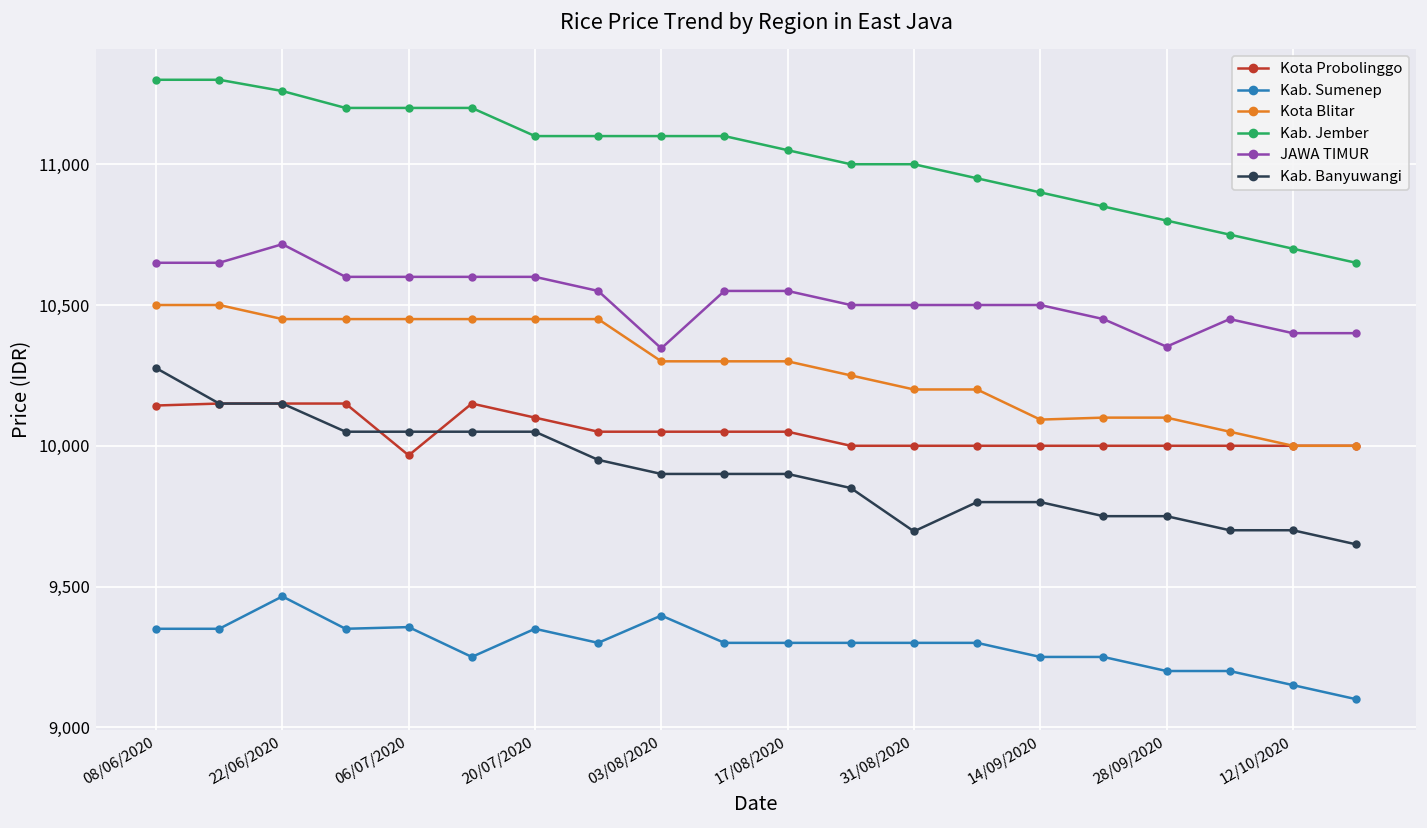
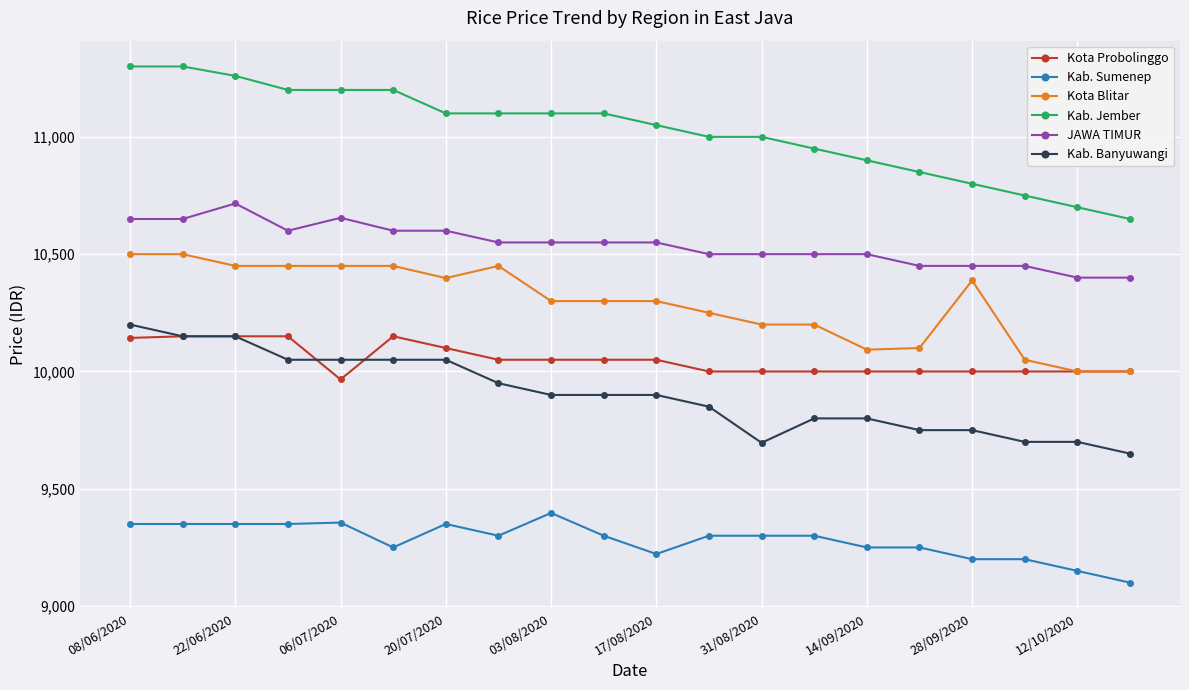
  {
    "Kota Probolinggo": {
      "08/06/2020": "10,140",
      "06/07/2020": "9,970",
      "20/07/2020": "10,100",
      "03/08/2020": "10,050",
      "17/08/2020": "10,050",
      "31/08/2020": "10,000",
      "14/09/2020": "10,000",
      "28/09/2020": "10,000"
    },
    "Kab. Sumenep": {
      "08/06/2020": "9,350",
-     "22/06/2020": "9,470",
+     "22/06/2020": "9,350",
      "06/07/2020": "9,360",
      "20/07/2020": "9,350",
      "03/08/2020": "9,400",
-     "17/08/2020": "9,300",
+     "17/08/2020": "9,220",
      "31/08/2020": "9,300",
      "14/09/2020": "9,250",
      "28/09/2020": "9,200",
      "12/10/2020": "9,150"
    },
    "Kota Blitar": {
      "08/06/2020": "10,500",
      "22/06/2020": "10,450",
      "06/07/2020": "10,450",
-     "20/07/2020": "10,450",
+     "20/07/2020": "10,400",
      "03/08/2020": "10,300",
      "17/08/2020": "10,300",
      "31/08/2020": "10,200",
      "14/09/2020": "10,090",
-     "28/09/2020": "10,100"
+     "28/09/2020": "10,390"
    },
    "Kab. Jember": {
      "08/06/2020": "11,300",
      "22/06/2020": "11,260",
      "06/07/2020": "11,200",
      "20/07/2020": "11,100",
      "03/08/2020": "11,100",
      "17/08/2020": "11,050",
      "31/08/2020": "11,000",
      "14/09/2020": "10,900",
      "28/09/2020": "10,800",
      "12/10/2020": "10,700"
    },
    "JAWA TIMUR": {
      "08/06/2020": "10,650",
      "22/06/2020": "10,720",
-     "06/07/2020": "10,600",
+     "06/07/2020": "10,660",
      "20/07/2020": "10,600",
-     "03/08/2020": "10,350",
+     "03/08/2020": "10,550",
      "17/08/2020": "10,550",
      "31/08/2020": "10,500",
      "14/09/2020": "10,500",
-     "28/09/2020": "10,350",
+     "28/09/2020": "10,450",
      "12/10/2020": "10,400"
    },
    "Kab. Banyuwangi": {
-     "08/06/2020": "10,280",
+     "08/06/2020": "10,200",
      "06/07/2020": "10,050",
      "20/07/2020": "10,050",
      "03/08/2020": "9,900",
      "17/08/2020": "9,900",
      "31/08/2020": "9,700",
      "14/09/2020": "9,800",
      "28/09/2020": "9,750",
      "12/10/2020": "9,700"
    }
  }
